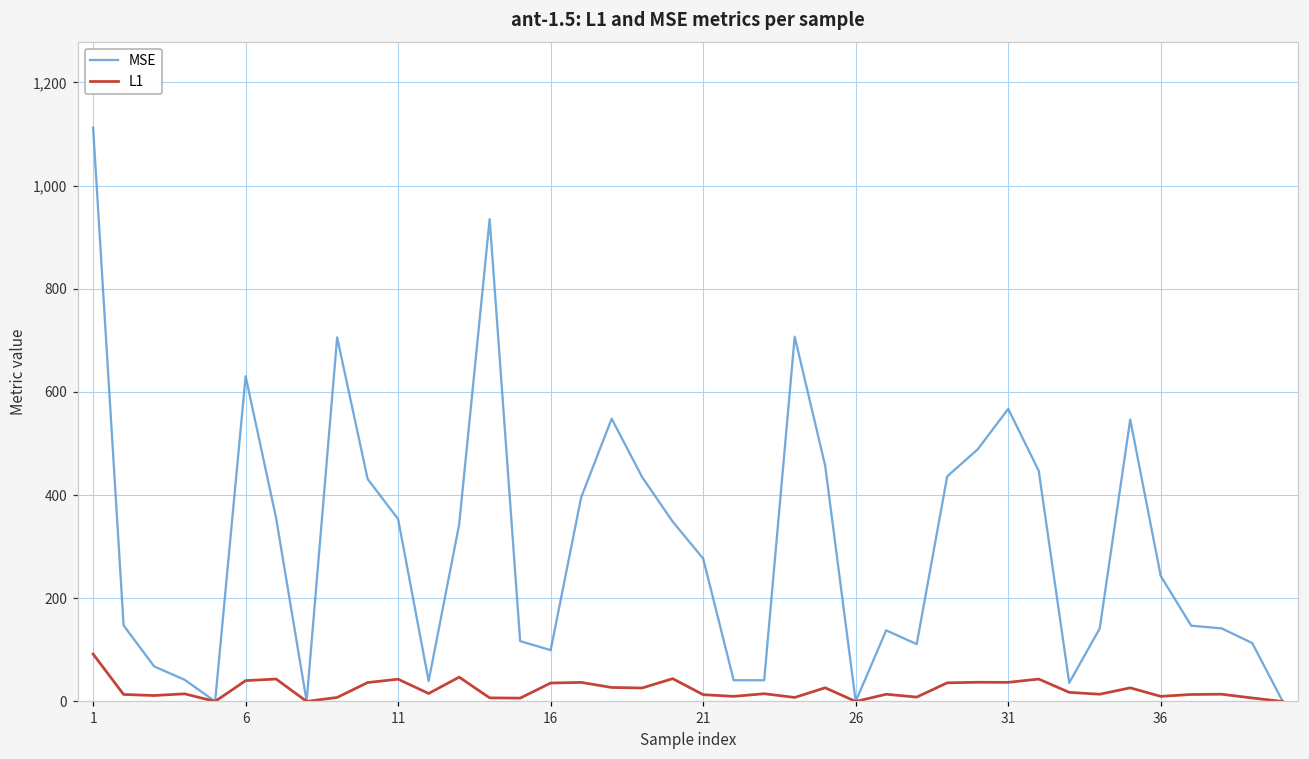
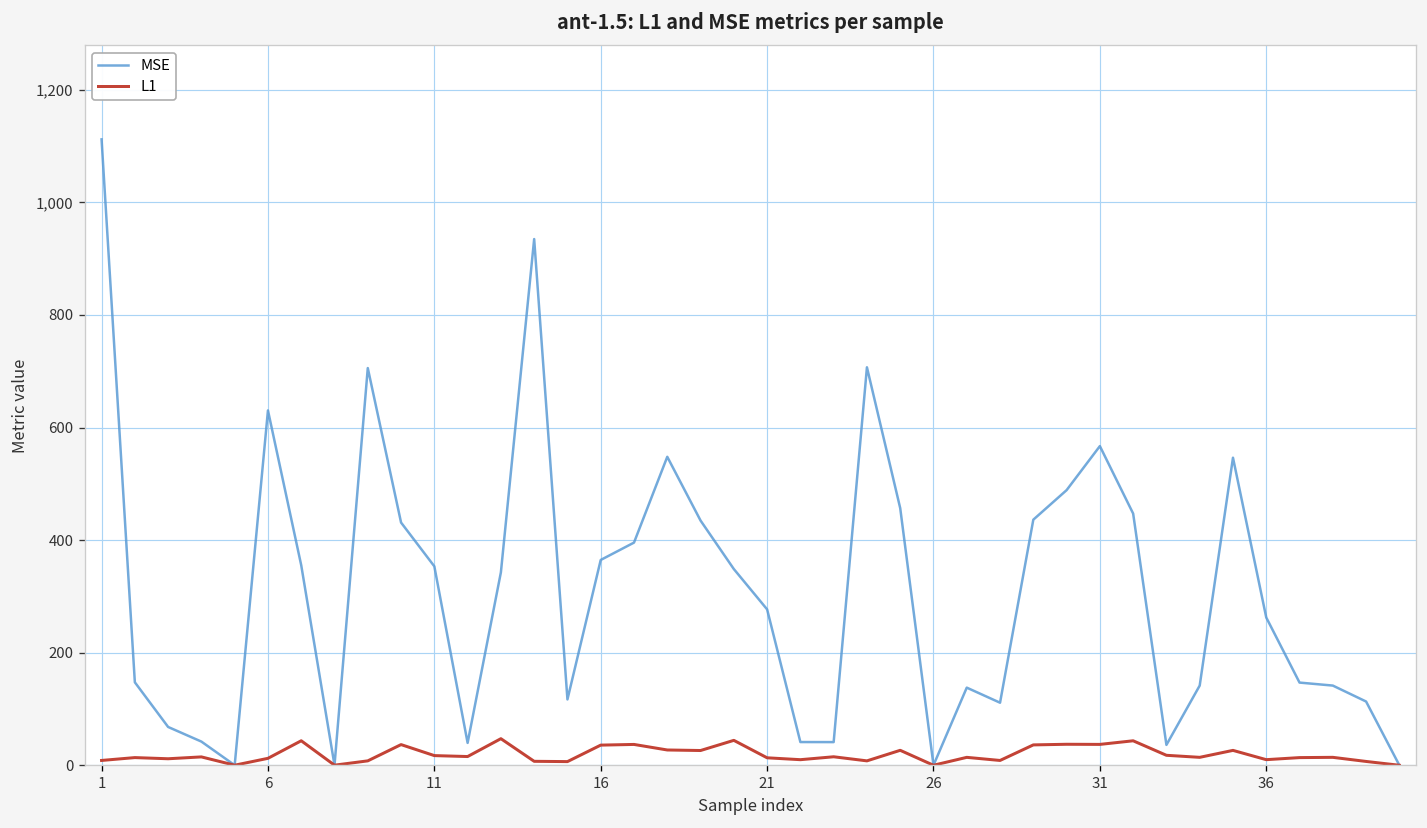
  {
    "MSE": {
      "1": "1,110",
      "6": "630",
      "11": "350",
-     "16": "100",
+     "16": "360",
      "21": "280",
      "31": "570",
-     "36": "240"
+     "36": "260"
    },
    "L1": {
-     "1": "90",
-     "6": "40",
-     "11": "40",
+     "1": "10",
+     "6": "10",
+     "11": "20",
      "16": "40",
      "21": "10",
      "31": "40",
      "36": "10"
    }
  }
